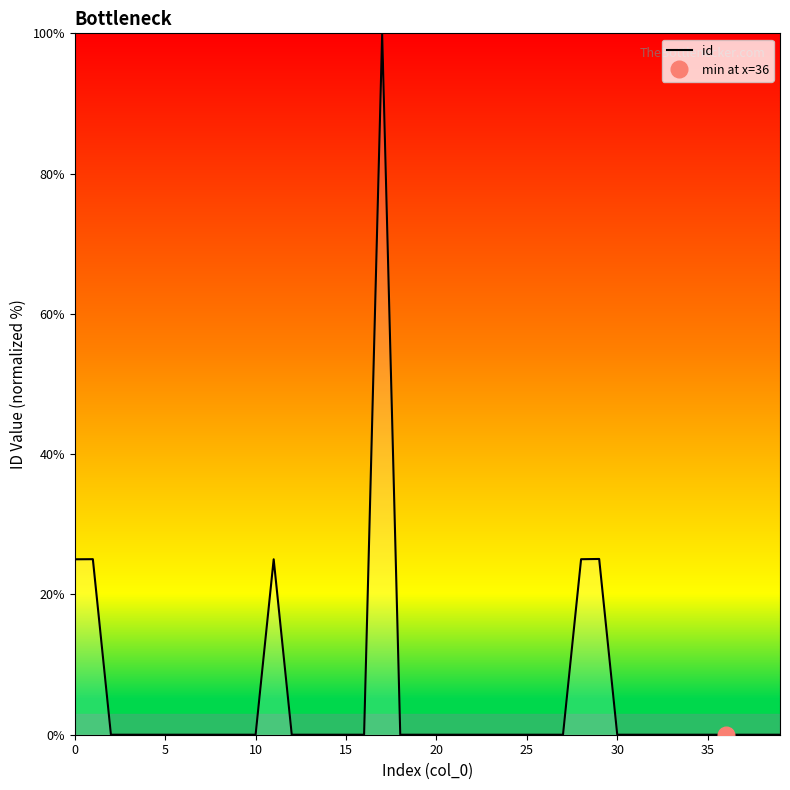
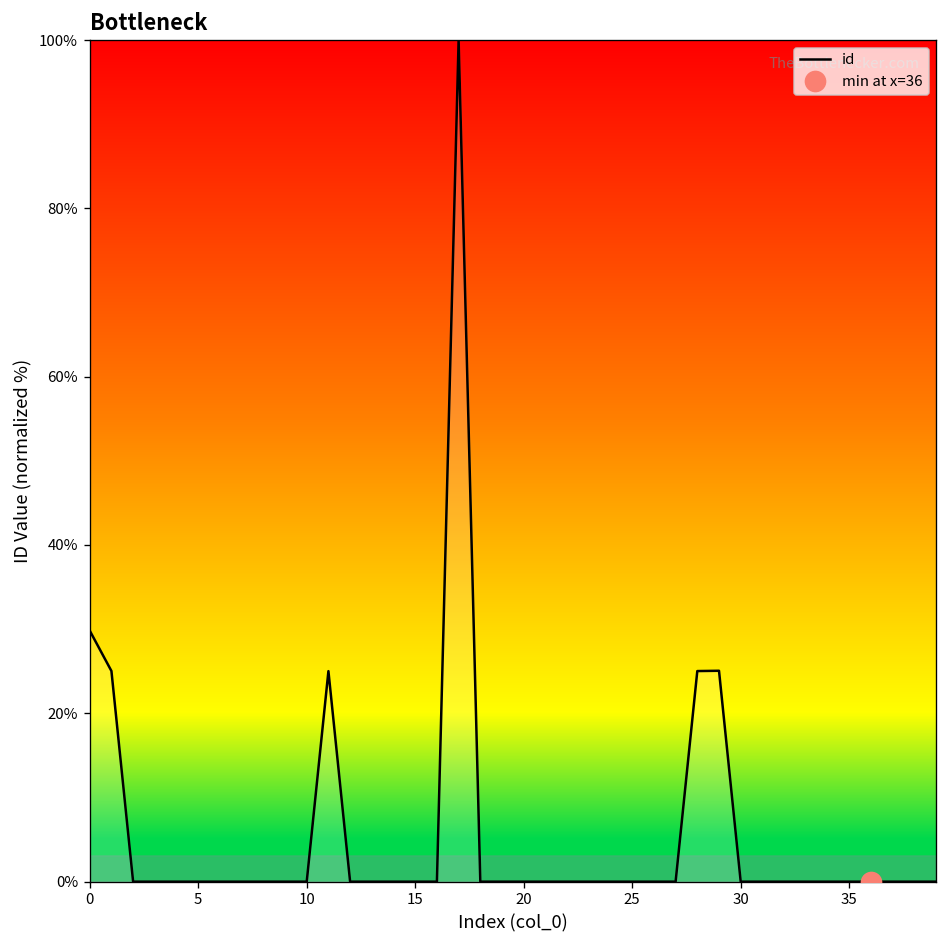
  {
    "id": {
-     "0": "25%"
+     "0": "30%"
    }
  }
